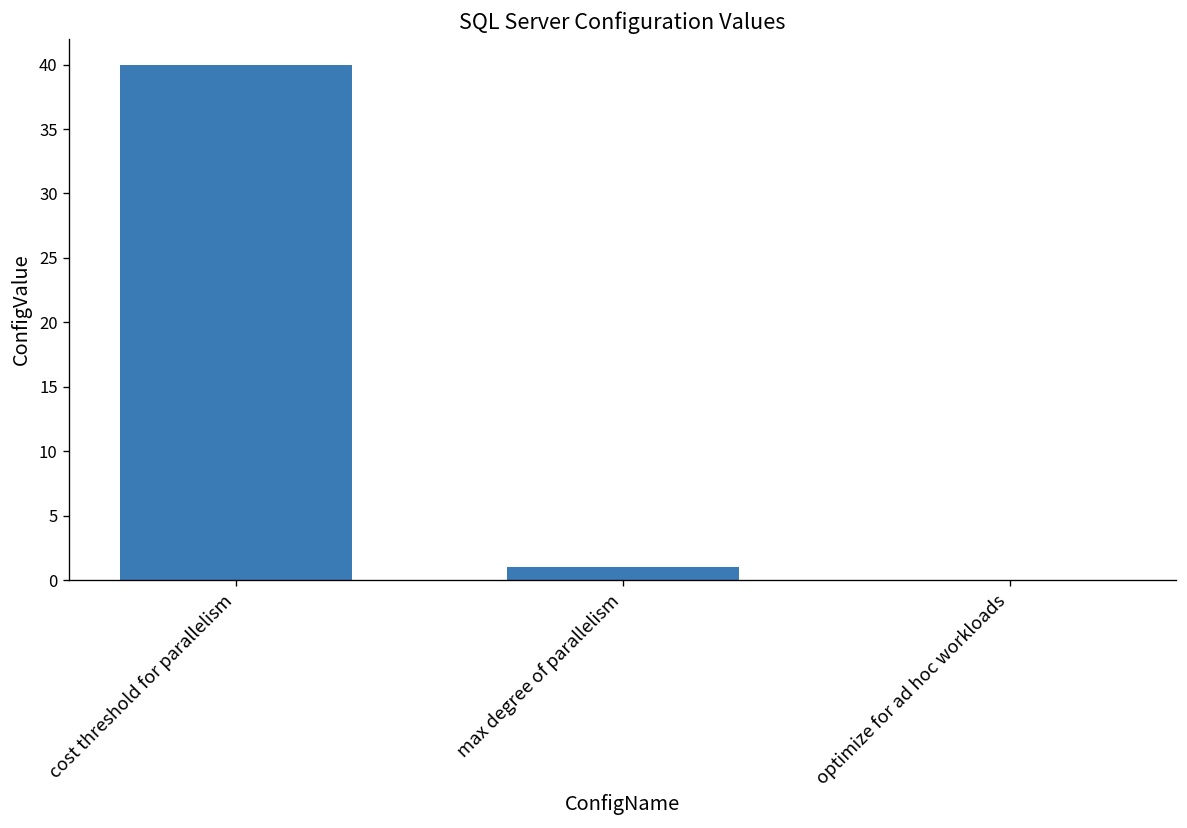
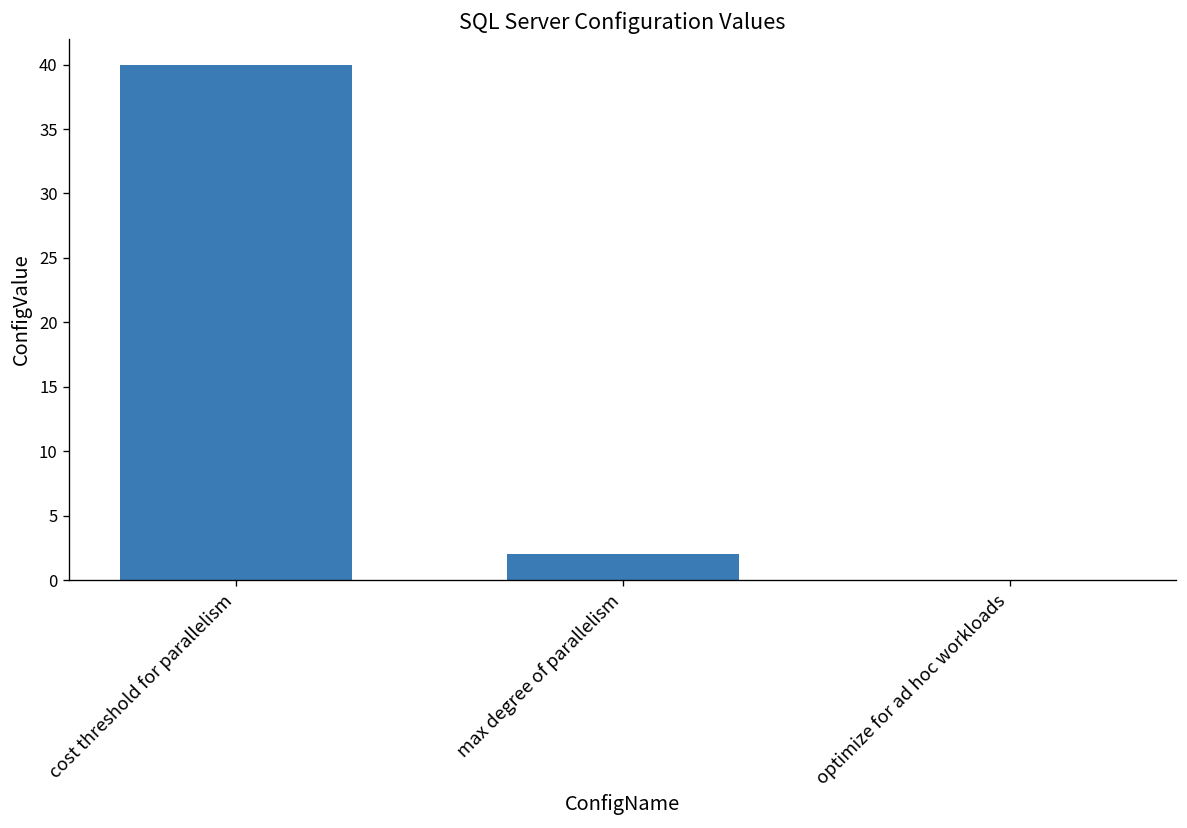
  {
    "cost threshold for parallelism": 40,
-   "max degree of parallelism": 1,
+   "max degree of parallelism": 2,
    "optimize for ad hoc workloads": 0
  }
